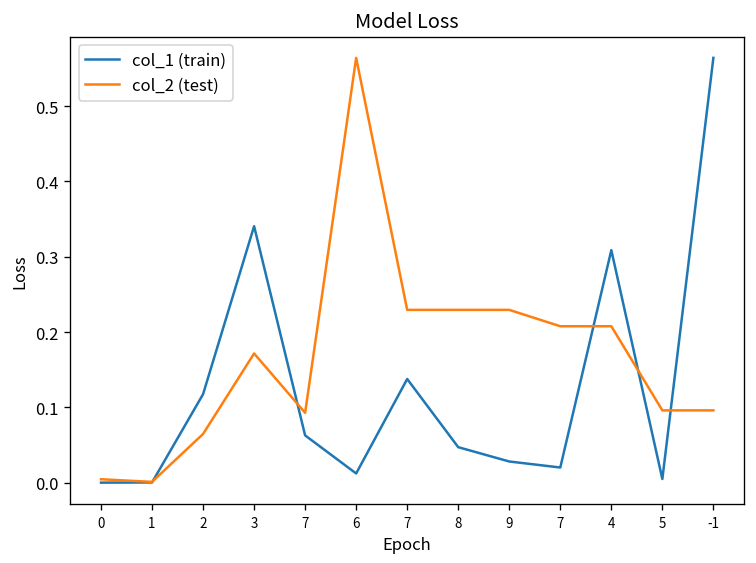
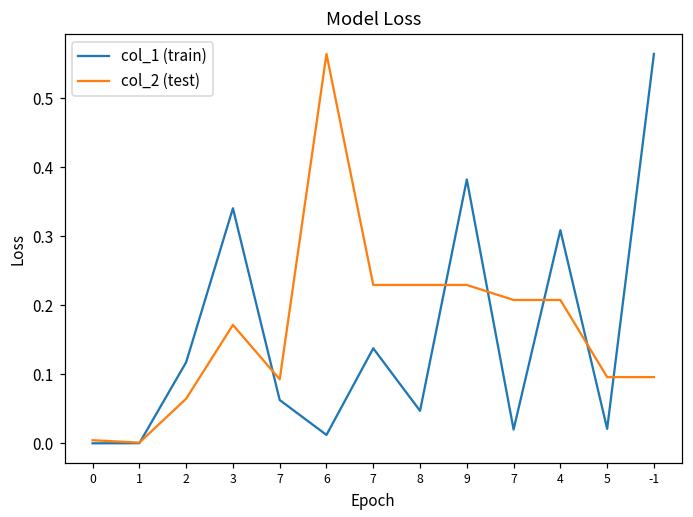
  {
    "col_1 (train)": {
      "0": 0.00,
      "2": 0.12,
      "3": 0.34,
      "6": 0.01,
      "8": 0.05,
-     "9": 0.03,
+     "9": 0.38,
      "4": 0.31,
-     "5": 0.00,
+     "5": 0.02,
      "-1": 0.56
    },
    "col_2 (test)": {
      "0": 0.00,
      "2": 0.06,
      "3": 0.17,
      "6": 0.56,
      "8": 0.23,
      "9": 0.23,
      "4": 0.21,
      "5": 0.10,
      "-1": 0.10
    }
  }
